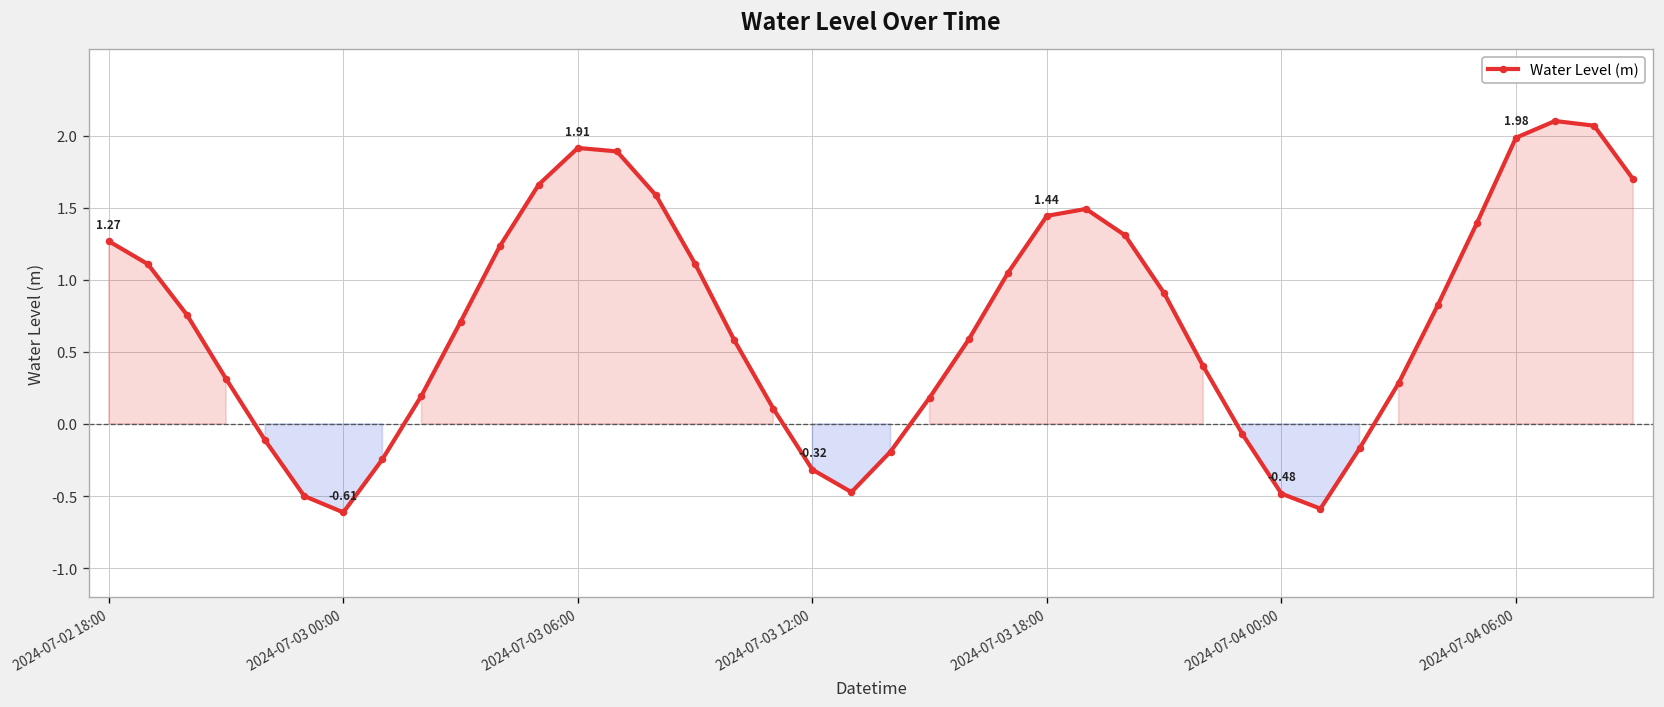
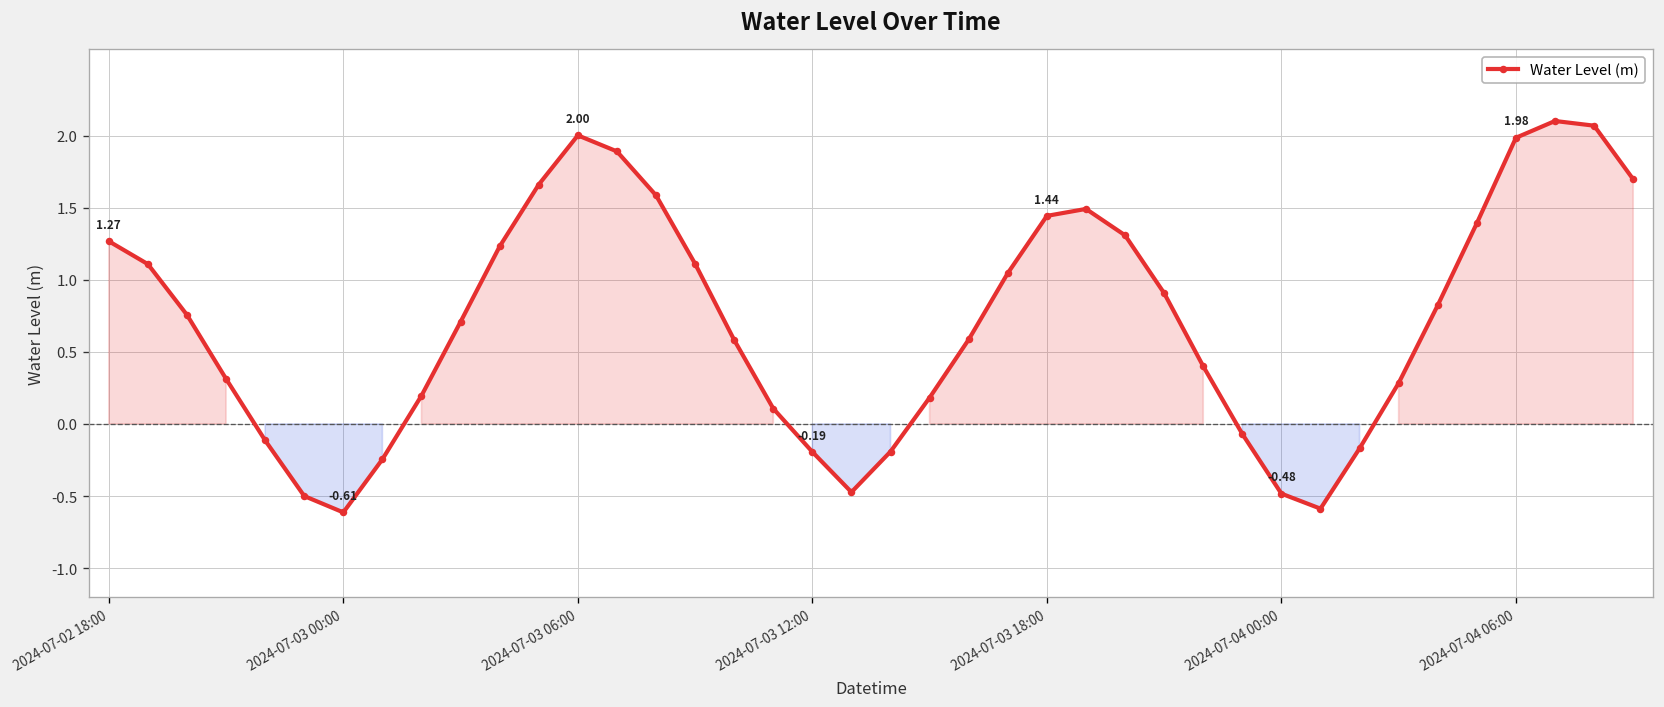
  {
    "2024-07-02 18:00": 1.27,
    "2024-07-03 00:00": -0.61,
-   "2024-07-03 06:00": 1.91,
-   "2024-07-03 12:00": -0.32,
+   "2024-07-03 06:00": 2.00,
+   "2024-07-03 12:00": -0.19,
    "2024-07-03 18:00": 1.44,
    "2024-07-04 00:00": -0.48,
    "2024-07-04 06:00": 1.98
  }
